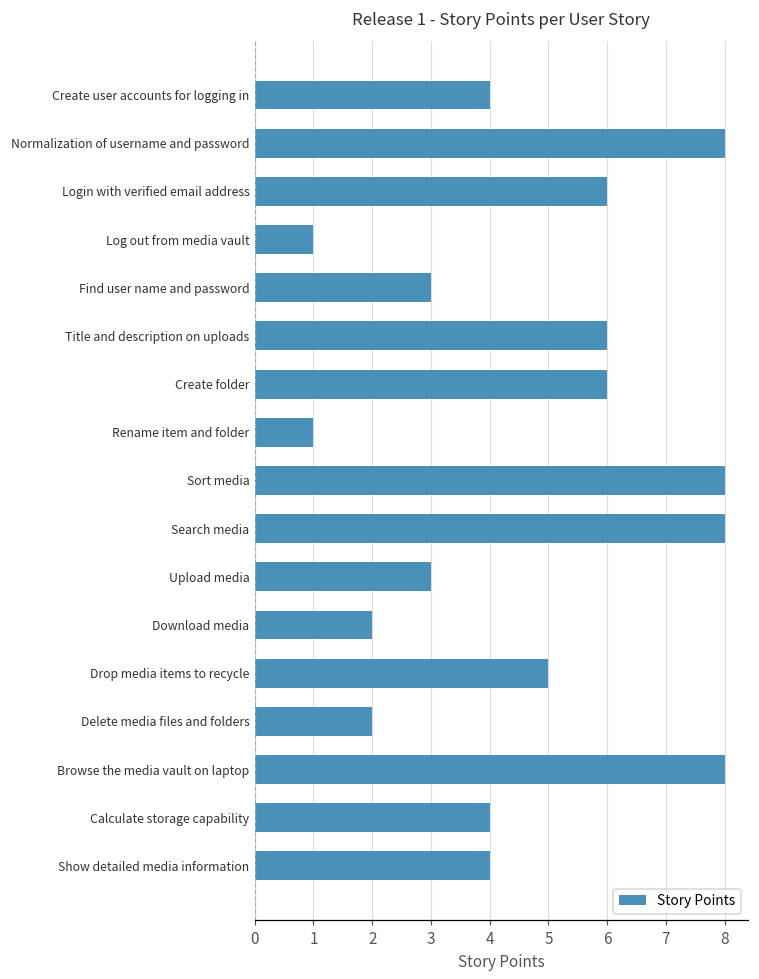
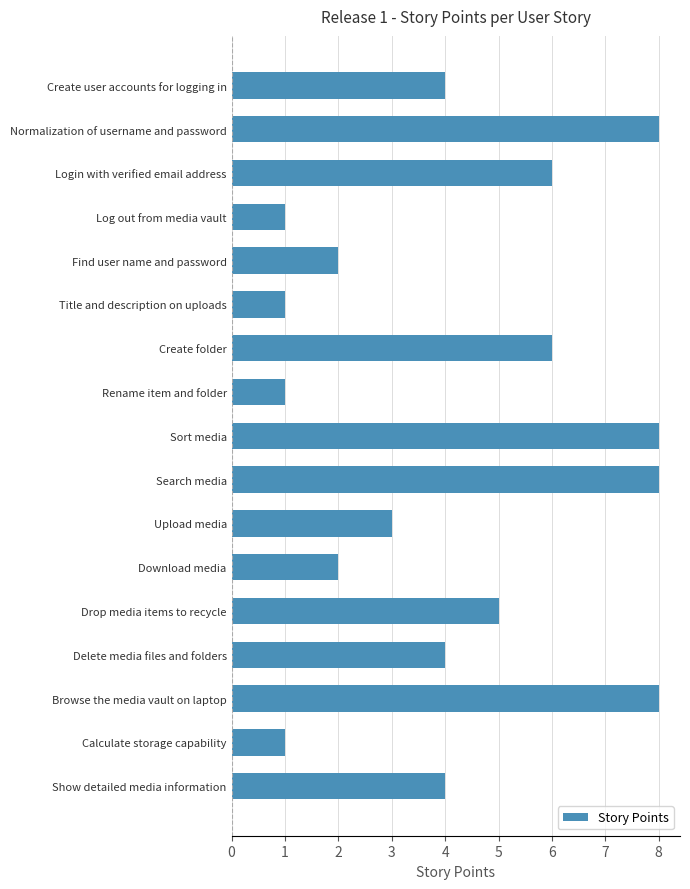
  {
    "Create user accounts for logging in": 4,
    "Normalization of username and password": 8,
    "Login with verified email address": 6,
    "Log out from media vault": 1,
-   "Find user name and password": 3,
-   "Title and description on uploads": 6,
+   "Find user name and password": 2,
+   "Title and description on uploads": 1,
    "Create folder": 6,
    "Rename item and folder": 1,
    "Sort media": 8,
    "Search media": 8,
    "Upload media": 3,
    "Download media": 2,
    "Drop media items to recycle": 5,
-   "Delete media files and folders": 2,
+   "Delete media files and folders": 4,
    "Browse the media vault on laptop": 8,
-   "Calculate storage capability": 4,
+   "Calculate storage capability": 1,
    "Show detailed media information": 4
  }
